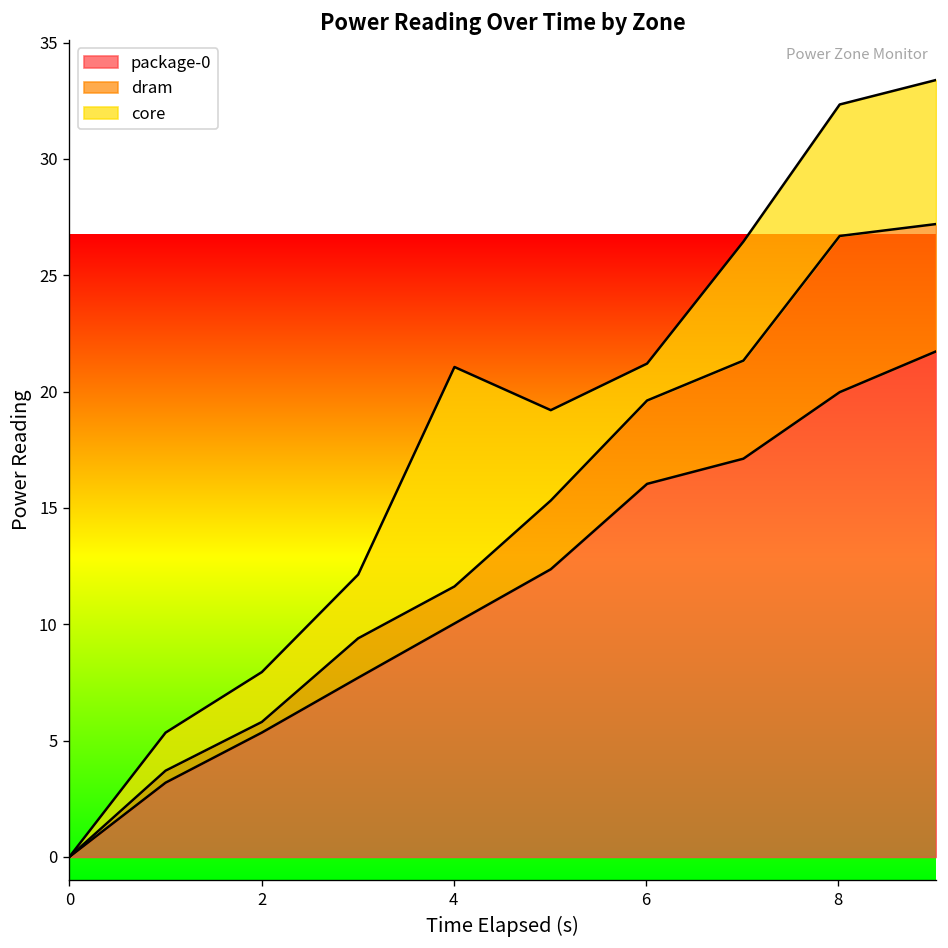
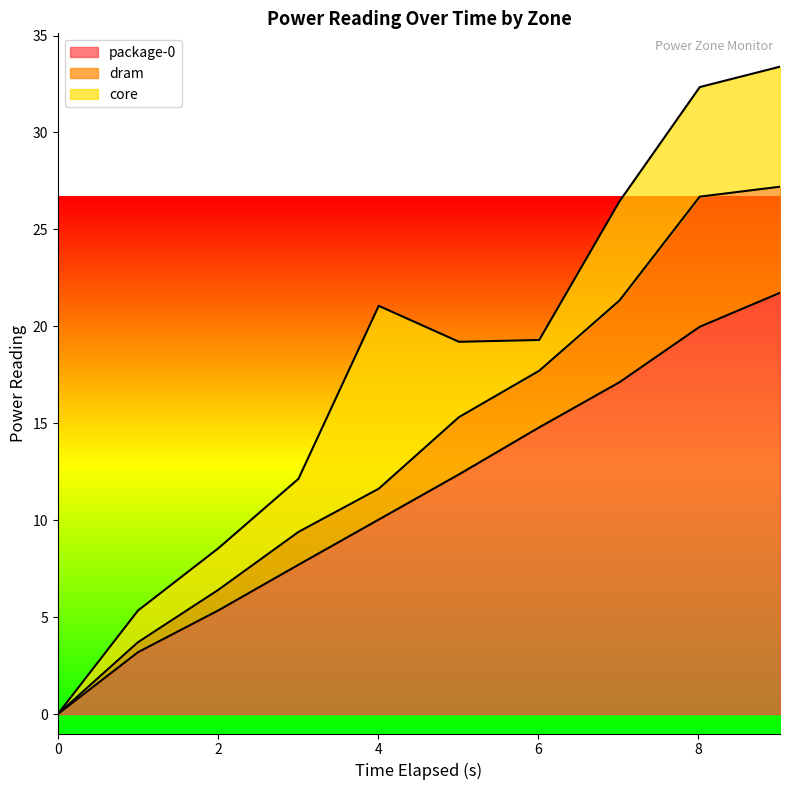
  {
    "package-0": {
      "2": 5.3,
      "4": 10.0,
-     "6": 16.0,
+     "6": 14.8,
      "8": 20.0
    },
    "dram": {
-     "2": 0.5,
+     "2": 1.1,
      "4": 1.6,
-     "6": 3.6,
+     "6": 2.9,
      "8": 6.7
    },
    "core": {
      "2": 2.1,
      "4": 9.4,
      "6": 1.6,
      "8": 5.7
    }
  }
